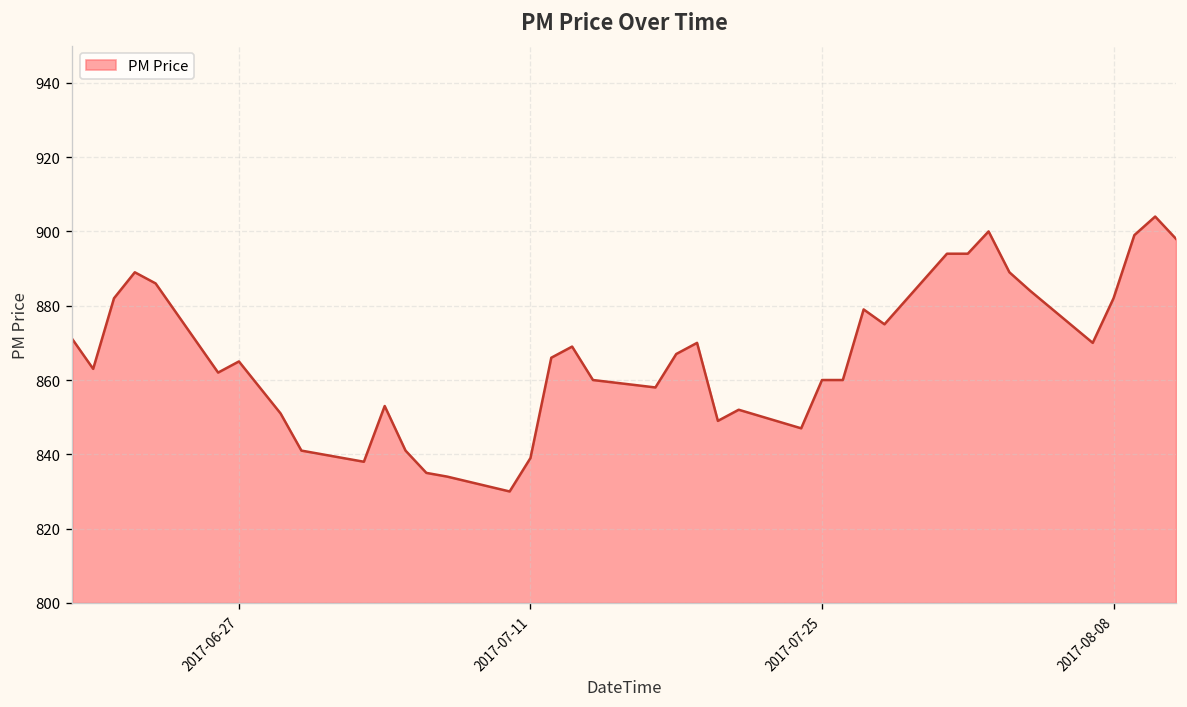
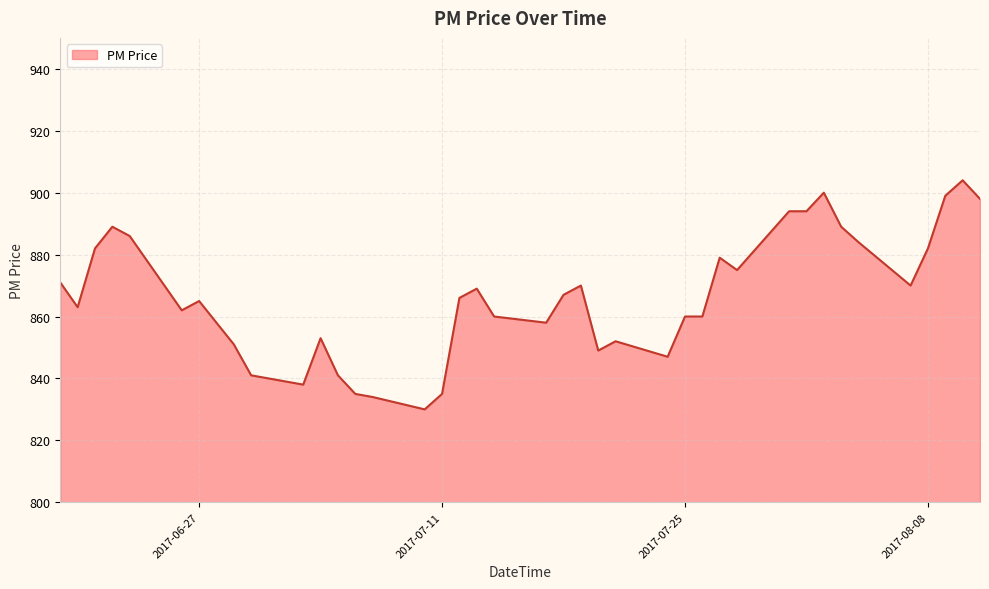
  {
    "2017-06-27": 865,
-   "2017-07-11": 839,
+   "2017-07-11": 835,
    "2017-07-25": 860,
    "2017-08-08": 882
  }
